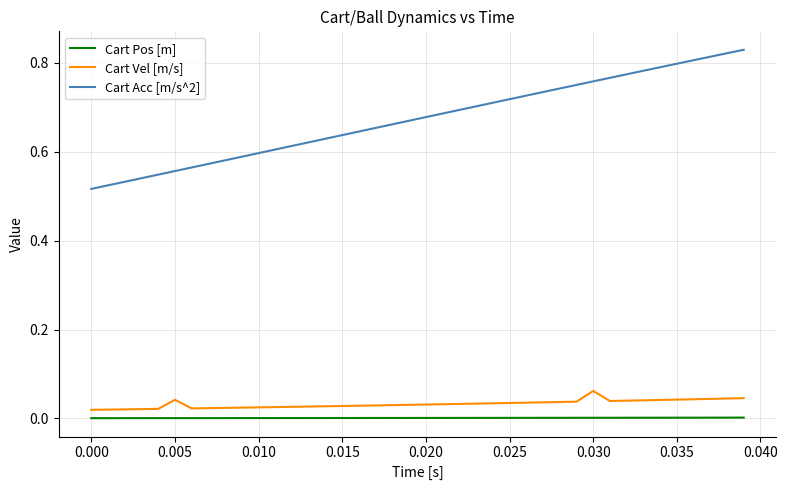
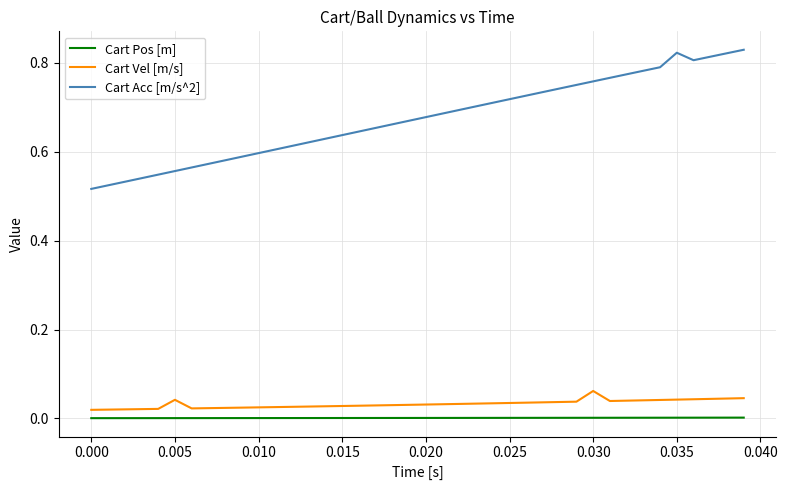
  {
    "Cart Pos [m]": {
      "0.000": 0.00,
      "0.005": 0.00,
      "0.010": 0.00,
      "0.015": 0.00,
      "0.020": 0.00,
      "0.025": 0.00,
      "0.030": 0.00,
      "0.035": 0.00
    },
    "Cart Vel [m/s]": {
      "0.000": 0.02,
      "0.005": 0.04,
      "0.010": 0.02,
      "0.015": 0.03,
      "0.020": 0.03,
      "0.025": 0.03,
      "0.030": 0.06,
      "0.035": 0.04
    },
    "Cart Acc [m/s^2]": {
      "0.000": 0.52,
      "0.005": 0.56,
      "0.010": 0.60,
      "0.015": 0.64,
      "0.020": 0.68,
      "0.025": 0.72,
      "0.030": 0.76,
-     "0.035": 0.80
+     "0.035": 0.82
    }
  }
